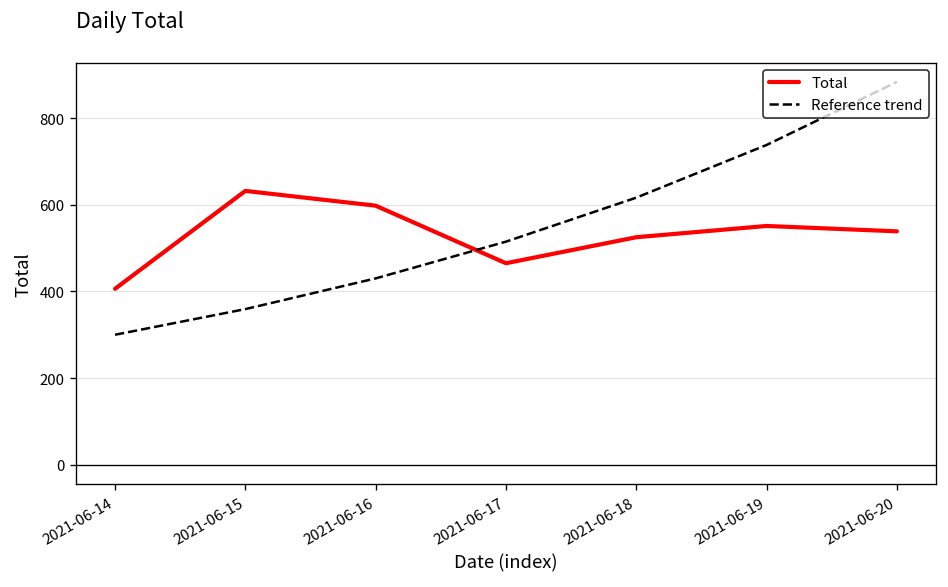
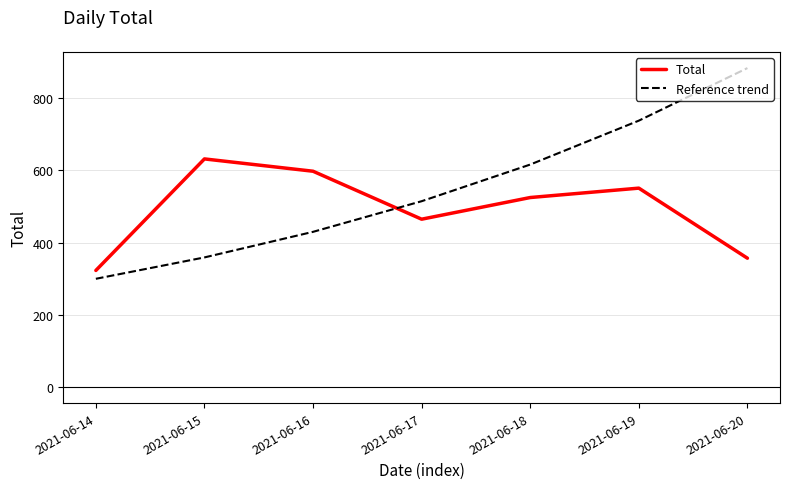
  {
    "Total": {
-     "2021-06-14": 410,
+     "2021-06-14": 320,
      "2021-06-15": 630,
      "2021-06-16": 600,
      "2021-06-17": 470,
      "2021-06-18": 530,
      "2021-06-19": 550,
-     "2021-06-20": 540
+     "2021-06-20": 360
    },
    "Reference trend": {
      "2021-06-14": 300,
      "2021-06-15": 360,
      "2021-06-16": 430,
      "2021-06-17": 510,
      "2021-06-18": 620,
      "2021-06-19": 740
    }
  }
